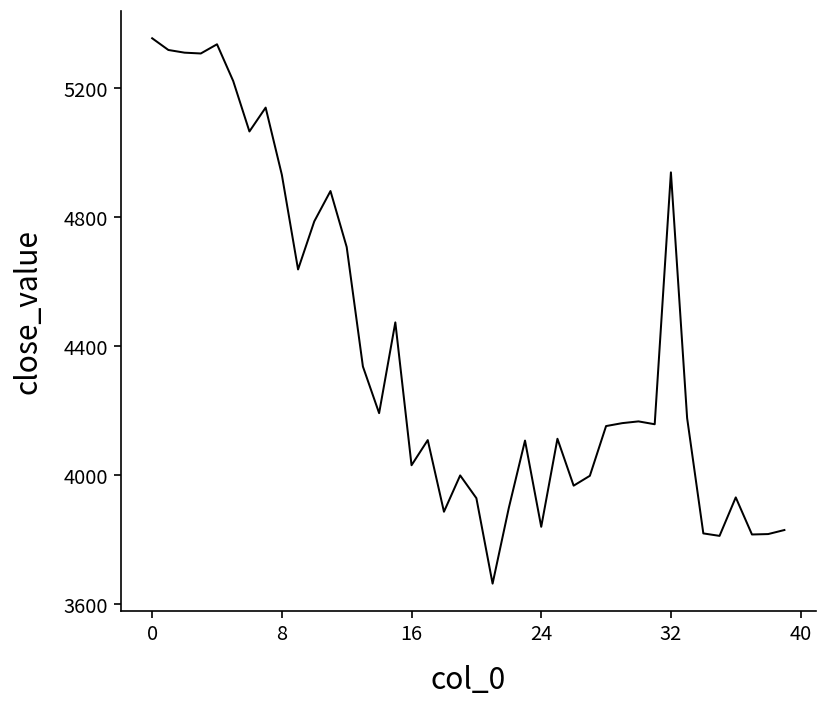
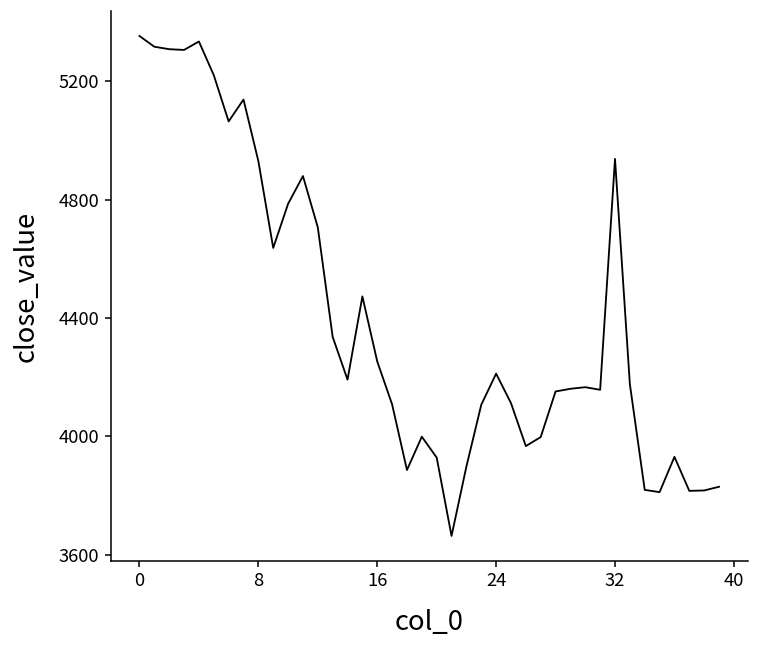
  {
    "0": 5350,
    "8": 4930,
-   "16": 4030,
-   "24": 3840,
+   "16": 4250,
+   "24": 4210,
    "32": 4940
  }
